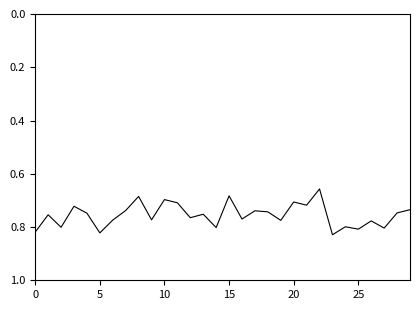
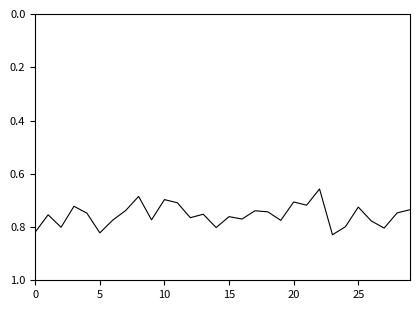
  {
    "0": 0.82,
    "5": 0.82,
    "10": 0.70,
-   "15": 0.68,
+   "15": 0.76,
    "20": 0.71,
-   "25": 0.81
+   "25": 0.73
  }
